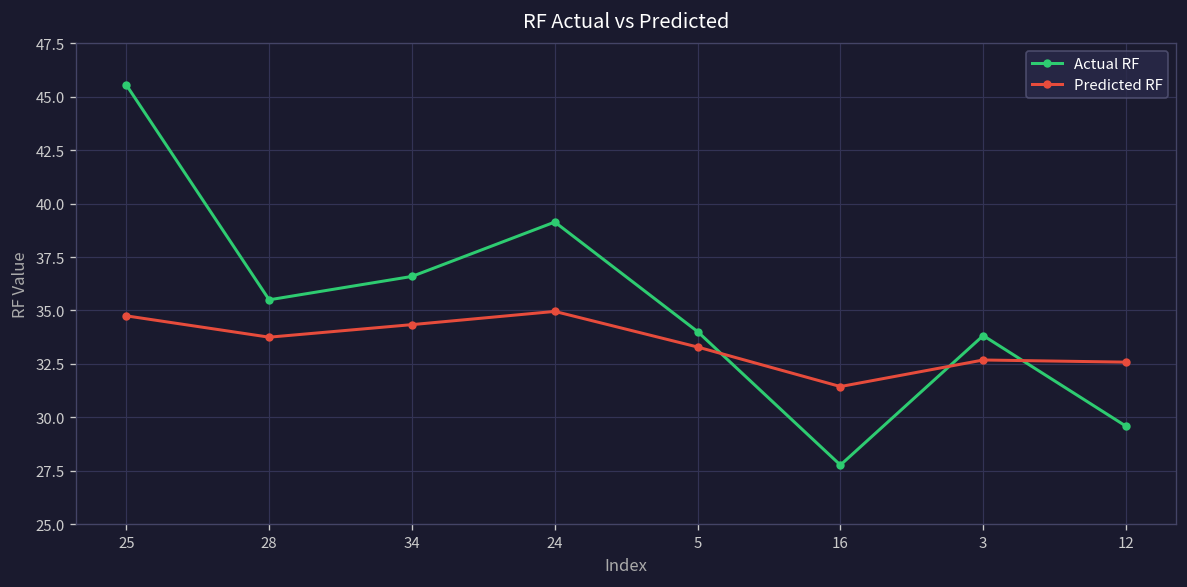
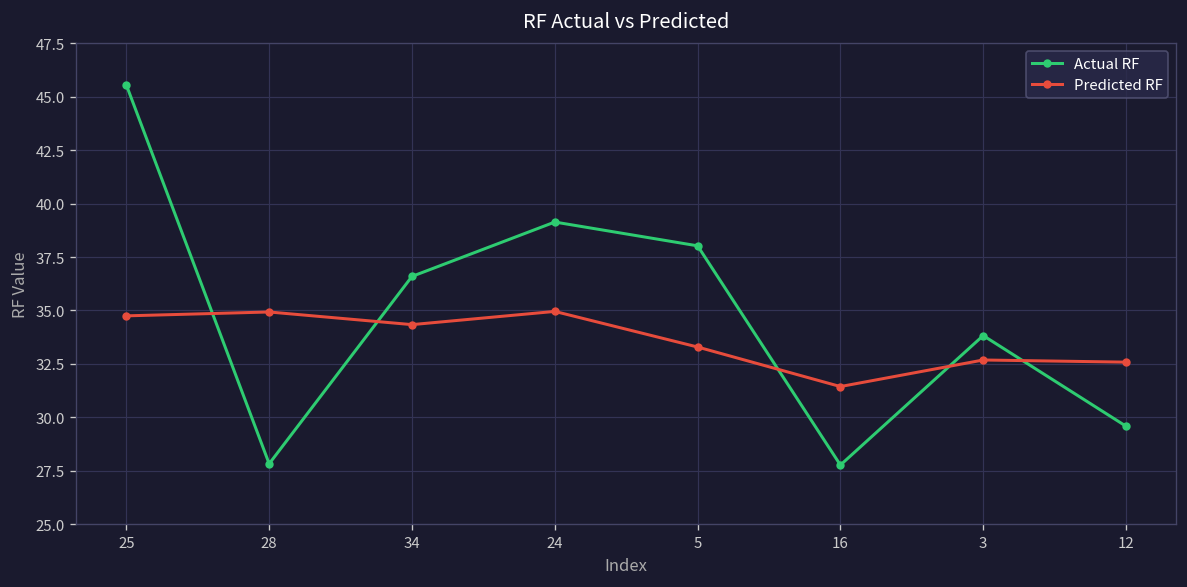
  {
    "Actual RF": {
      "25": 45.5,
-     "28": 35.5,
+     "28": 27.8,
      "34": 36.6,
      "24": 39.1,
-     "5": 34.0,
+     "5": 38.0,
      "16": 27.8,
      "3": 33.8,
      "12": 29.6
    },
    "Predicted RF": {
      "25": 34.7,
-     "28": 33.8,
+     "28": 34.9,
      "34": 34.3,
      "24": 35.0,
      "5": 33.3,
      "16": 31.4,
      "3": 32.7,
      "12": 32.6
    }
  }
